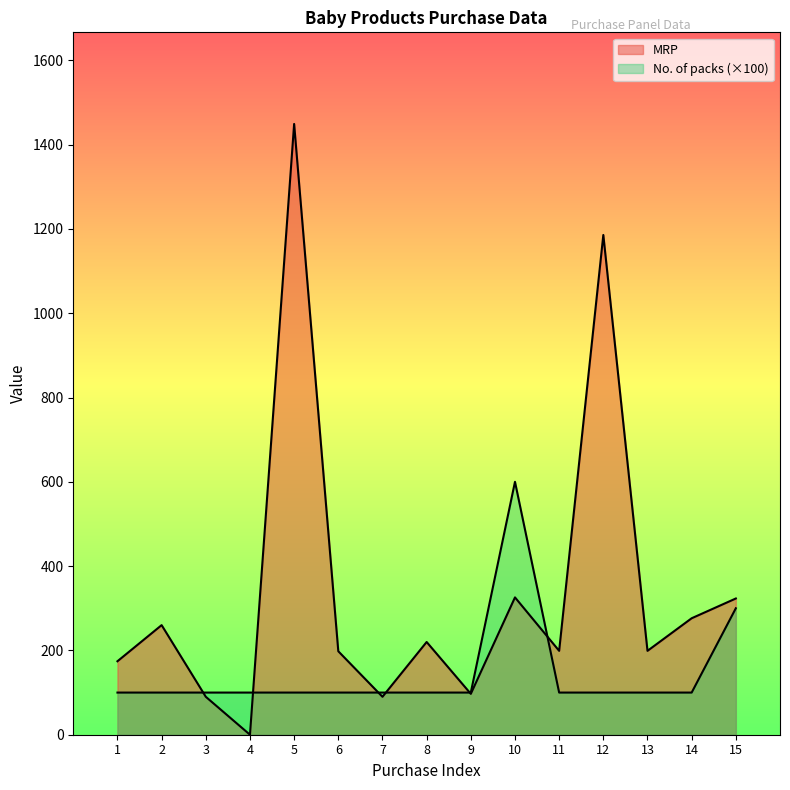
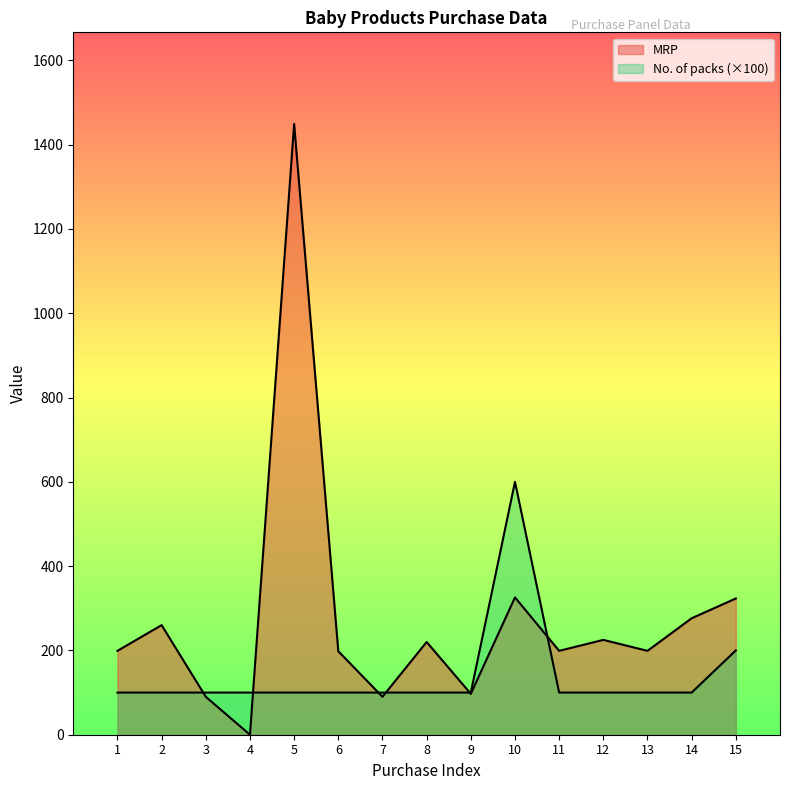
  {
    "MRP": {
-     "1": 170,
+     "1": 200,
      "2": 260,
      "3": 90,
      "4": 0,
      "5": 1450,
      "6": 200,
      "7": 90,
      "8": 220,
      "10": 330,
      "11": 200,
-     "12": 1190,
+     "12": 230,
      "13": 200,
      "14": 280,
      "15": 320
    },
    "No. of packs (×100)": {
      "1": 100,
      "2": 100,
      "3": 100,
      "4": 100,
      "5": 100,
      "6": 100,
      "7": 100,
      "8": 100,
      "10": 600,
      "11": 100,
      "12": 100,
      "13": 100,
      "14": 100,
-     "15": 300
+     "15": 200
    }
  }
